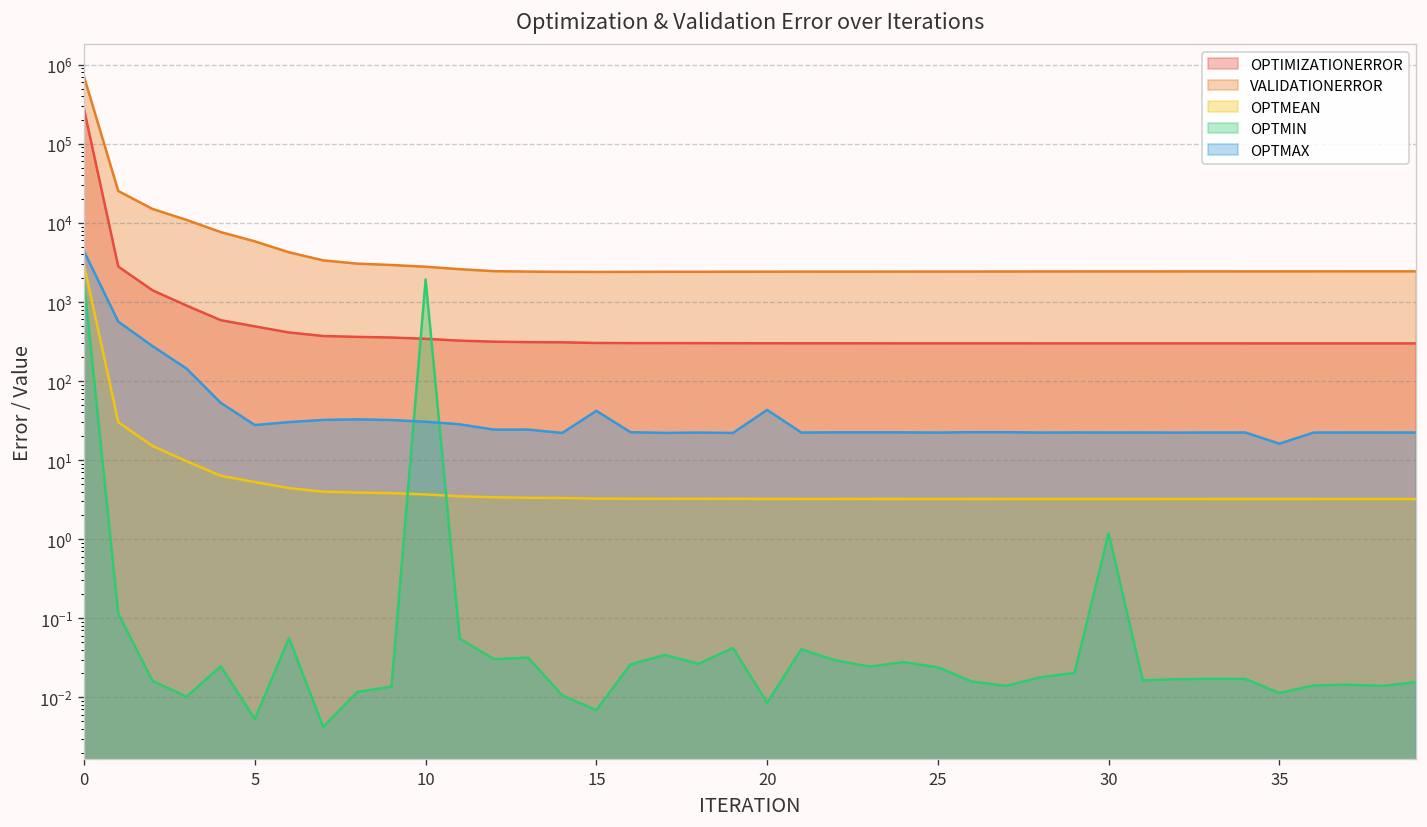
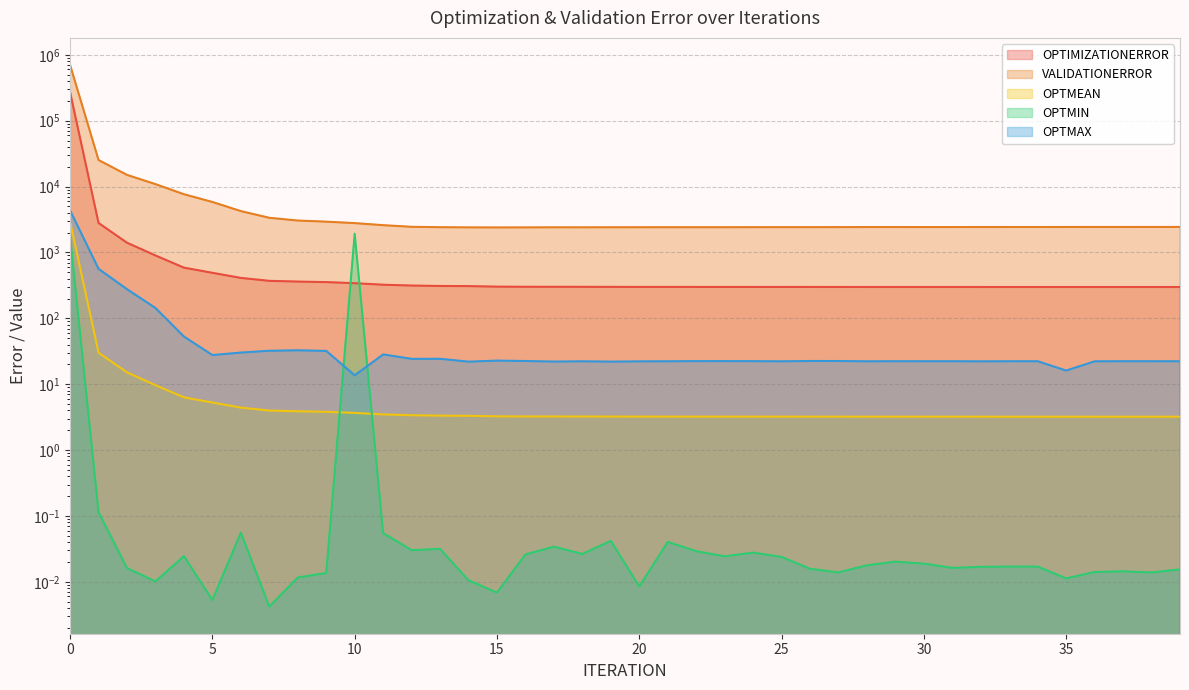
  {
    "OPTMIN": {
      "0": 1800,
      "5": 0.005,
      "10": 1900,
      "15": 0.007,
      "20": 0.009,
      "25": 0.024,
-     "30": 1.2,
+     "30": 0.019,
      "35": 0.011
    },
    "OPTMAX": {
      "0": 4000,
      "5": 28,
-     "10": 30,
-     "15": 40,
-     "20": 40,
+     "10": 14,
+     "15": 23,
+     "20": 22,
      "25": 22,
      "30": 22,
      "35": 16
    }
  }
